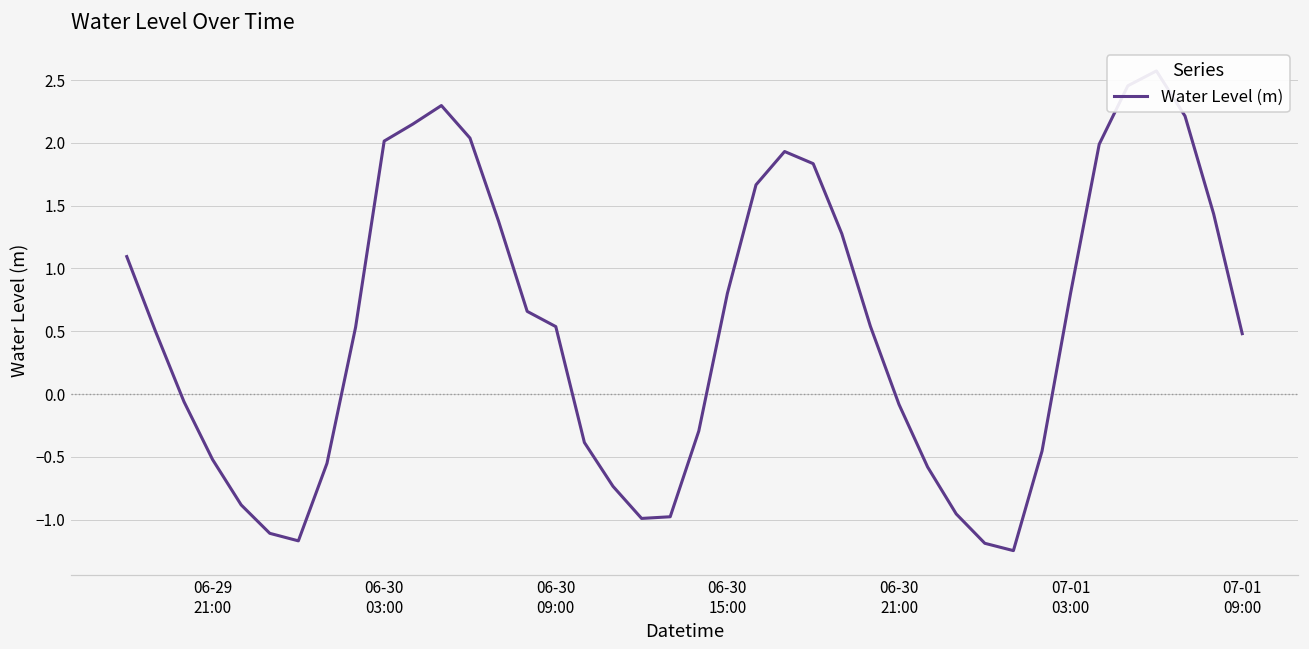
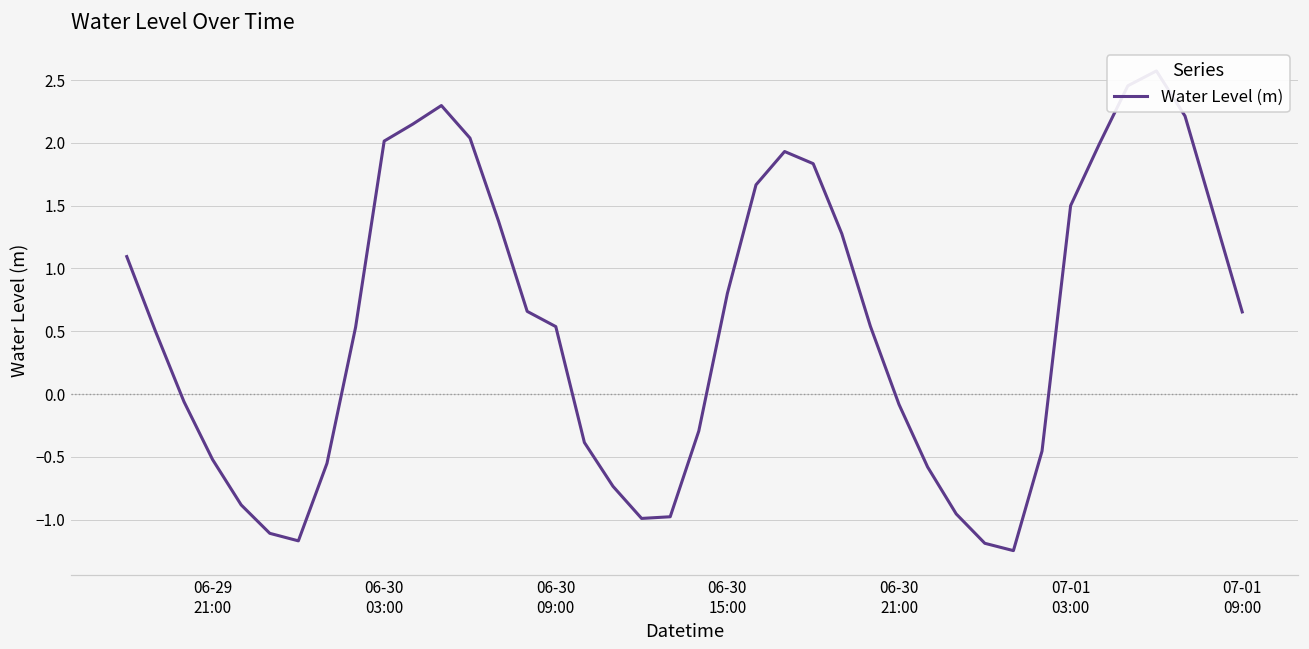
  {
    "06-29 21:00": -0.52,
    "06-30 03:00": 2.01,
    "06-30 09:00": 0.54,
    "06-30 15:00": 0.80,
    "06-30 21:00": -0.08,
-   "07-01 03:00": 0.80,
-   "07-01 09:00": 0.48
+   "07-01 03:00": 1.50,
+   "07-01 09:00": 0.65
  }
